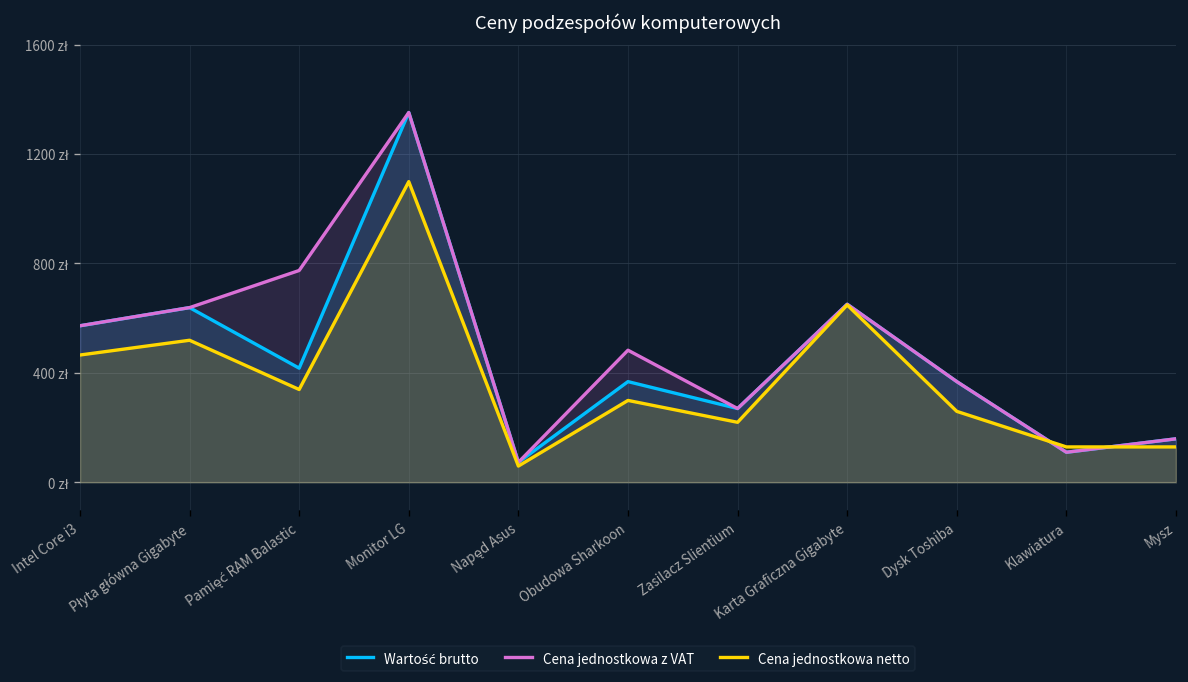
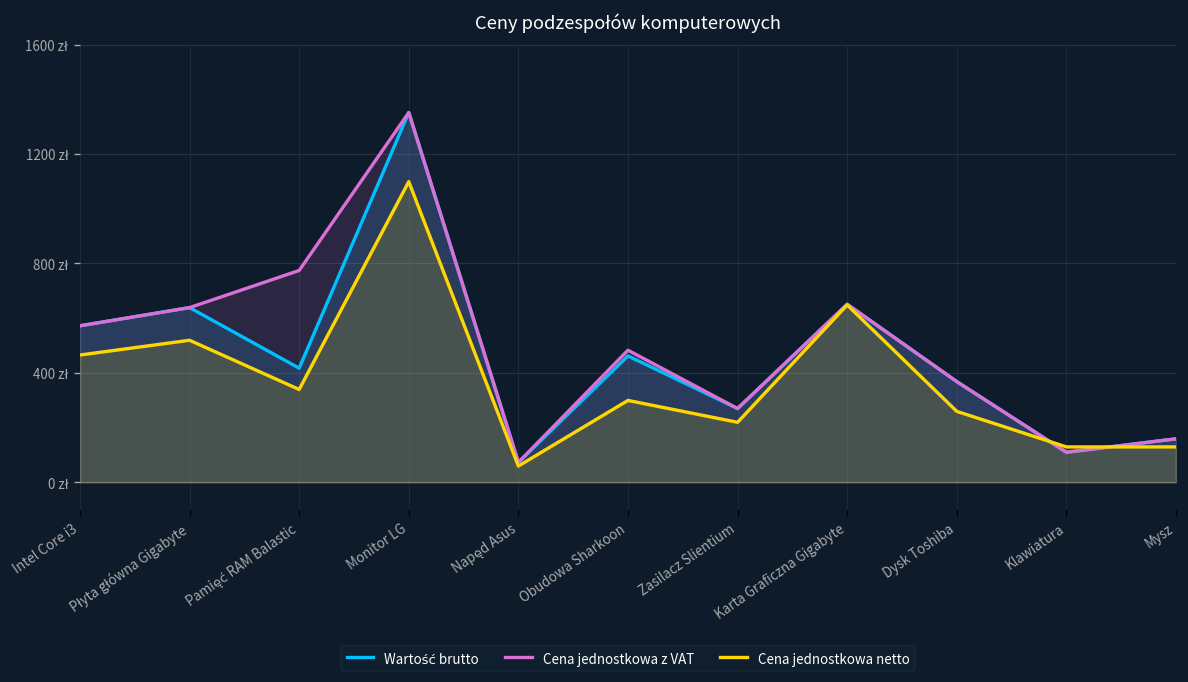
  {
    "Wartość brutto": {
      "Pamięć RAM Balastic": "420 zł",
-     "Obudowa Sharkoon": "370 zł"
+     "Obudowa Sharkoon": "460 zł"
    },
    "Cena jednostkowa z VAT": {
      "Pamięć RAM Balastic": "770 zł",
      "Obudowa Sharkoon": "480 zł"
    },
    "Cena jednostkowa netto": {
      "Intel Core i3": "470 zł",
      "Płyta główna Gigabyte": "520 zł",
      "Pamięć RAM Balastic": "340 zł",
      "Monitor LG": "1100 zł",
      "Napęd Asus": "60 zł",
      "Obudowa Sharkoon": "300 zł",
      "Zasilacz Slientium": "220 zł",
      "Dysk Toshiba": "260 zł",
      "Klawiatura": "130 zł",
      "Mysz": "130 zł"
    }
  }
